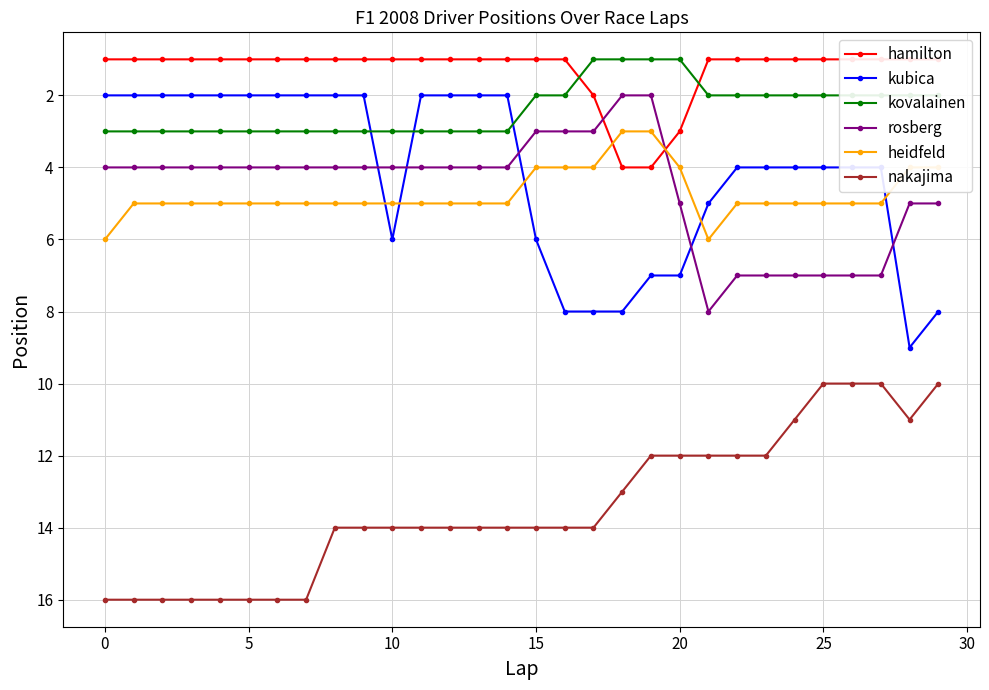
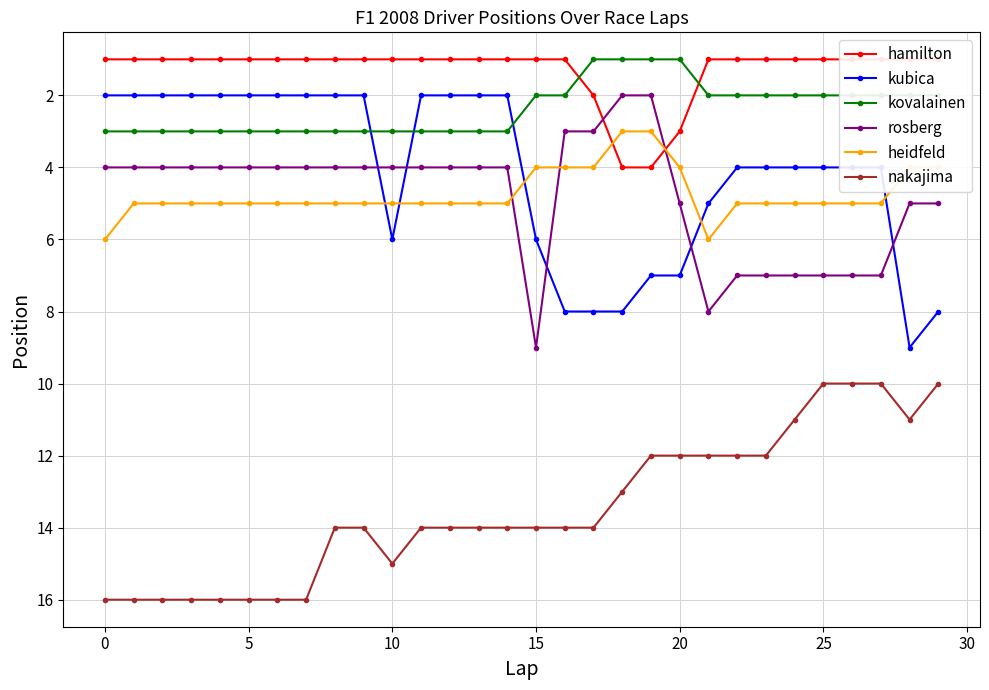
  {
    "hamilton": {
      "0": 1,
      "5": 1,
      "10": 1,
      "15": 1,
      "20": 3,
      "25": 1
    },
    "kubica": {
      "0": 2,
      "5": 2,
      "10": 6,
      "15": 6,
      "20": 7,
      "25": 4
    },
    "kovalainen": {
      "0": 3,
      "5": 3,
      "10": 3,
      "15": 2,
      "20": 1,
      "25": 2
    },
    "rosberg": {
      "0": 4,
      "5": 4,
      "10": 4,
-     "15": 3,
+     "15": 9,
      "20": 5,
      "25": 7
    },
    "heidfeld": {
      "0": 6,
      "5": 5,
      "10": 5,
      "15": 4,
      "20": 4,
      "25": 5
    },
    "nakajima": {
      "0": 16,
      "5": 16,
-     "10": 14,
+     "10": 15,
      "15": 14,
      "20": 12,
      "25": 10
    }
  }
